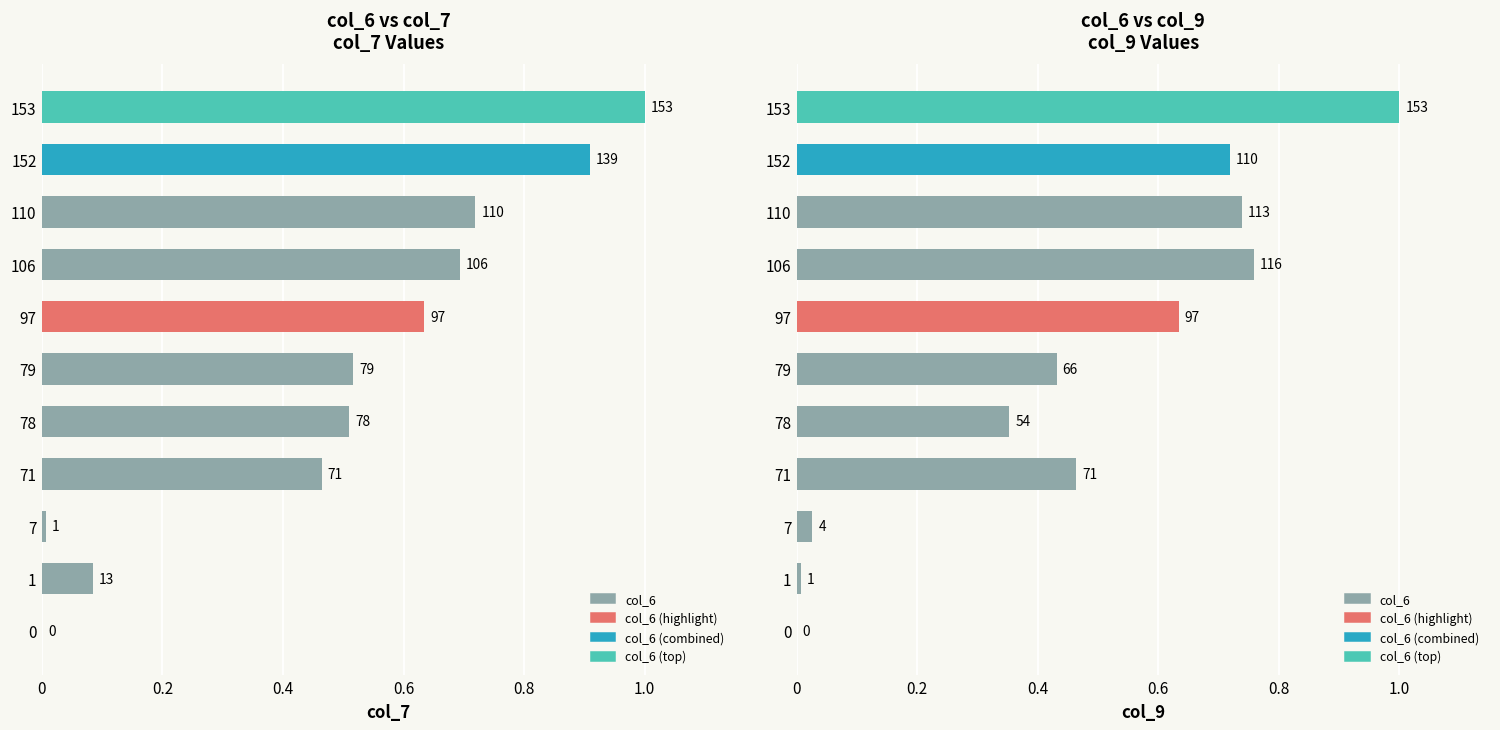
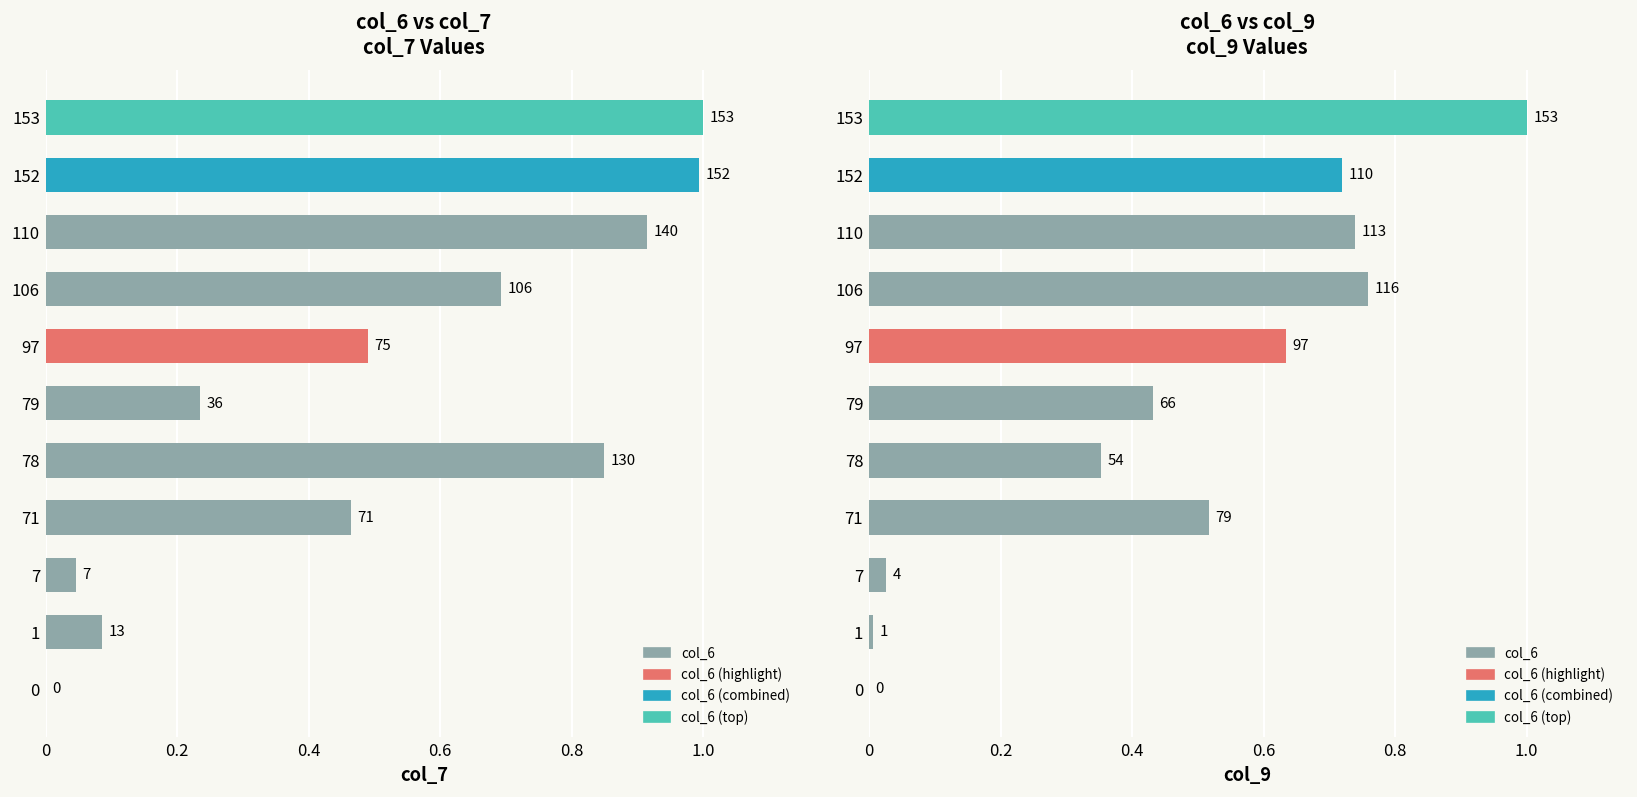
  {
    "col_6 vs col_7 col_7 Values": {
-     "152": 139,
-     "110": 110,
-     "97": 97,
-     "79": 79,
-     "78": 78,
-     "7": 1,
+     "152": 152,
+     "110": 140,
+     "97": 75,
+     "79": 36,
+     "78": 130,
+     "7": 7,
      "0": 0
    },
    "col_6 vs col_9 col_9 Values": {
-     "71": 71,
+     "71": 79,
      "0": 0
    }
  }
